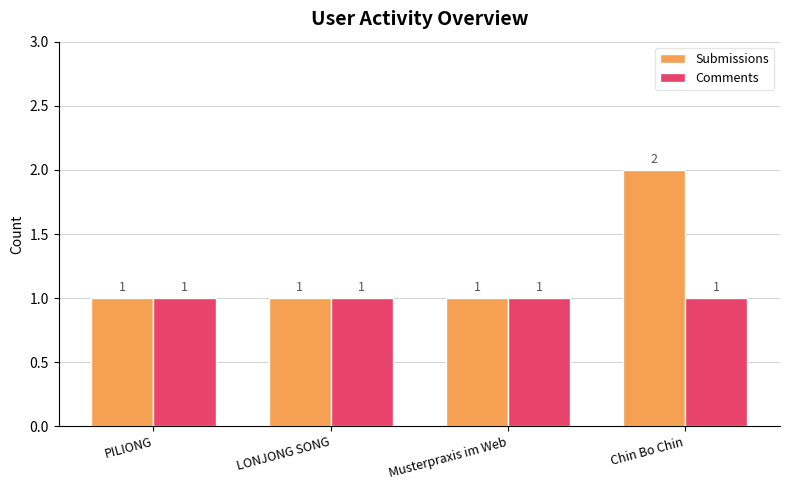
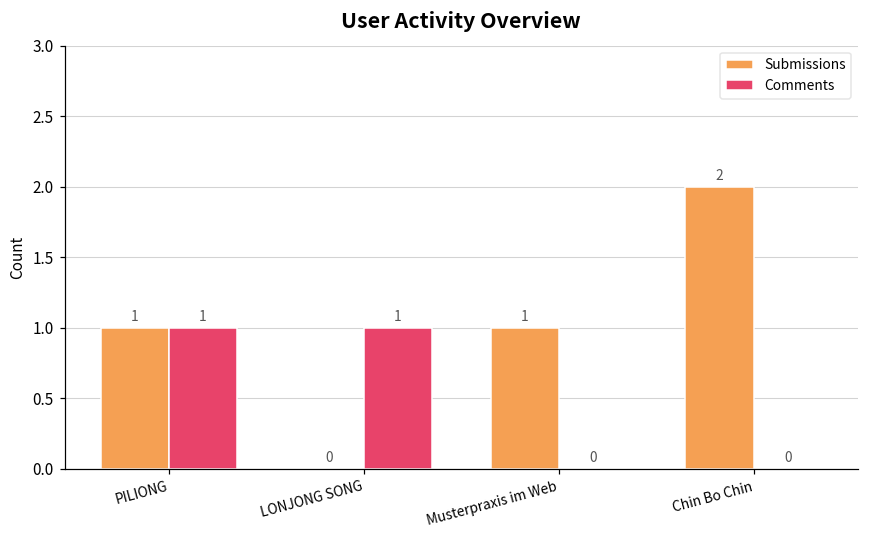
  {
    "Submissions": {
      "PILIONG": 1,
-     "LONJONG SONG": 1,
+     "LONJONG SONG": 0,
      "Musterpraxis im Web": 1,
      "Chin Bo Chin": 2
    },
    "Comments": {
      "PILIONG": 1,
      "LONJONG SONG": 1,
-     "Musterpraxis im Web": 1,
-     "Chin Bo Chin": 1
+     "Musterpraxis im Web": 0,
+     "Chin Bo Chin": 0
    }
  }
